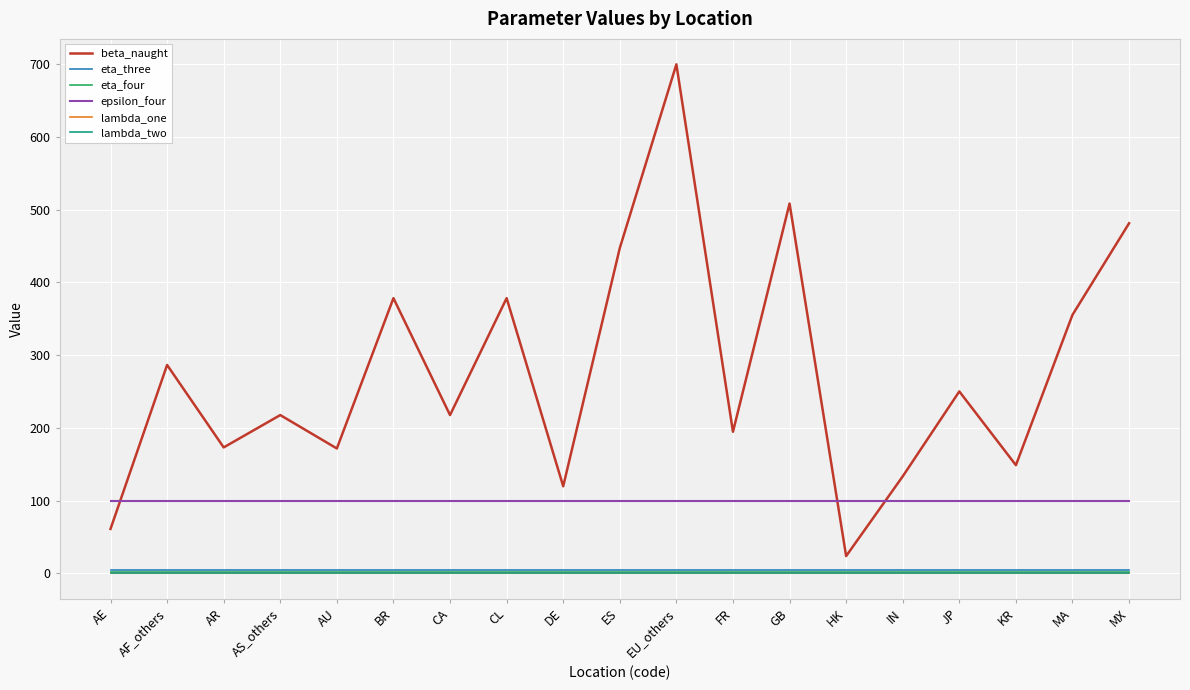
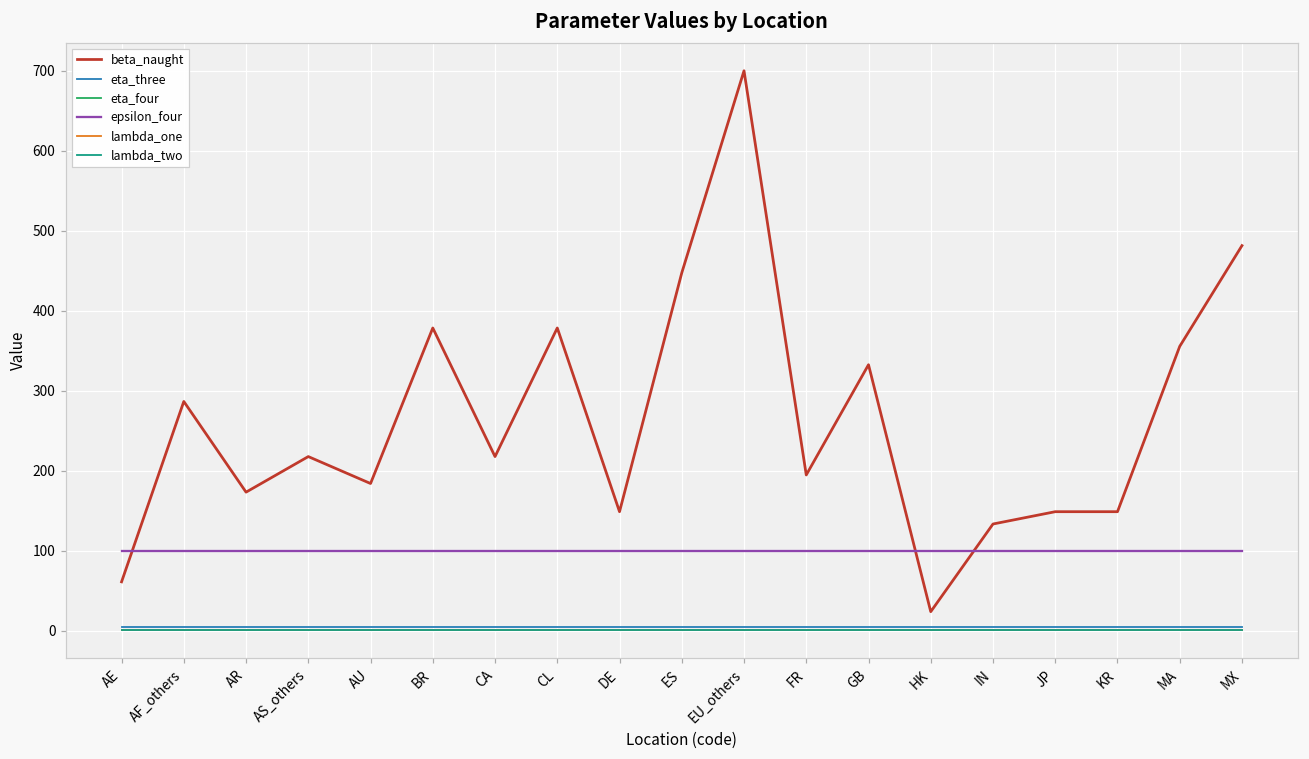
  {
    "beta_naught": {
      "AE": 60,
      "AF_others": 290,
      "AR": 170,
      "AS_others": 220,
-     "AU": 170,
+     "AU": 180,
      "BR": 380,
      "CA": 220,
      "CL": 380,
-     "DE": 120,
+     "DE": 150,
      "ES": 450,
      "EU_others": 700,
      "FR": 190,
-     "GB": 510,
+     "GB": 330,
      "HK": 20,
      "IN": 130,
-     "JP": 250,
+     "JP": 150,
      "KR": 150,
      "MA": 360,
      "MX": 480
    },
    "epsilon_four": {
      "AE": 100,
      "AF_others": 100,
      "AR": 100,
      "AS_others": 100,
      "AU": 100,
      "BR": 100,
      "CA": 100,
      "CL": 100,
      "DE": 100,
      "ES": 100,
      "EU_others": 100,
      "FR": 100,
      "GB": 100,
      "HK": 100,
      "IN": 100,
      "JP": 100,
      "KR": 100,
      "MA": 100,
      "MX": 100
    }
  }
